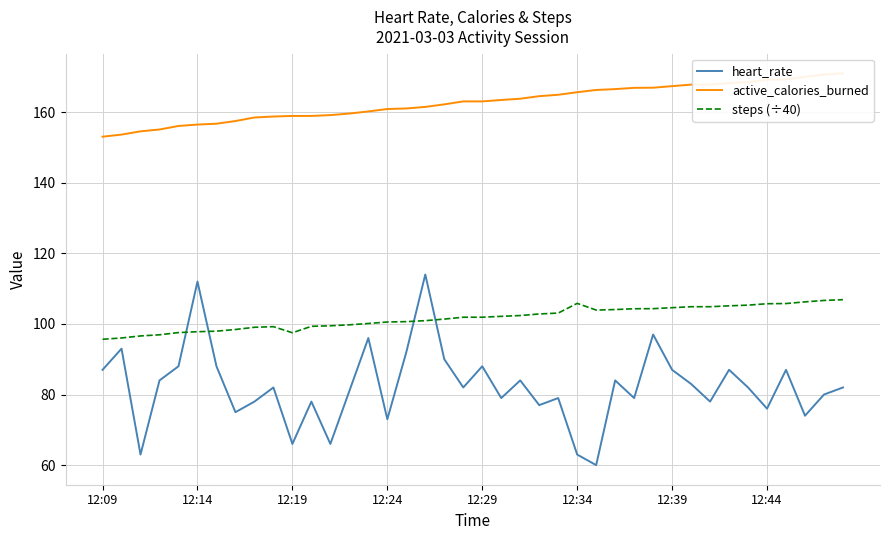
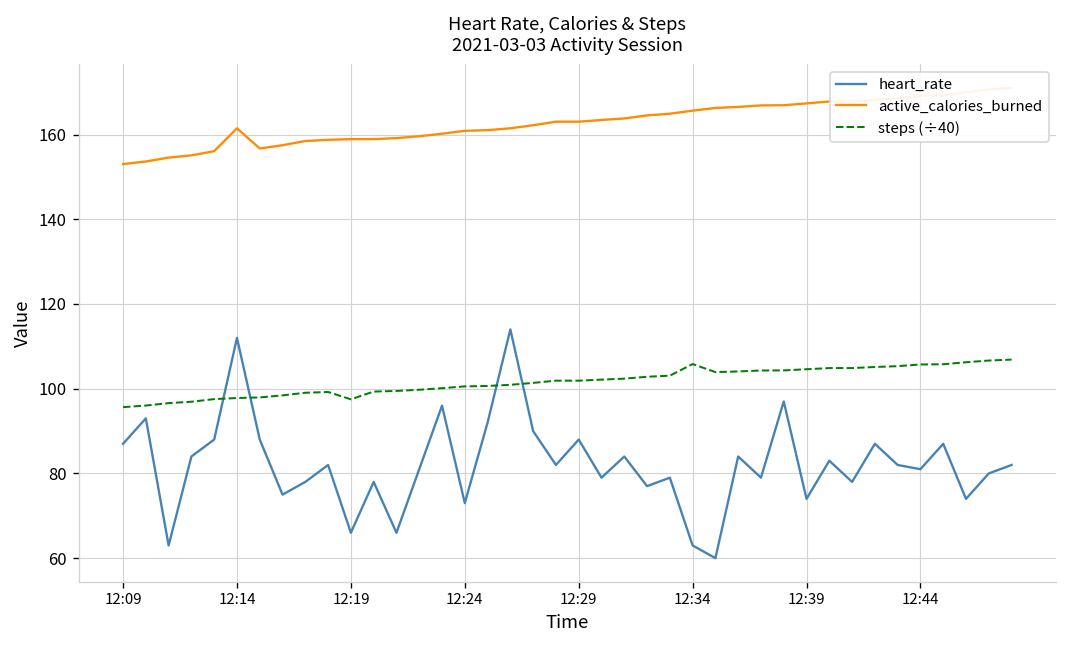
  {
    "heart_rate": {
      "12:09": 87,
      "12:14": 112,
      "12:19": 66,
      "12:24": 73,
      "12:29": 88,
      "12:34": 63,
-     "12:39": 87,
-     "12:44": 76
+     "12:39": 74,
+     "12:44": 81
    },
    "active_calories_burned": {
      "12:09": 153,
-     "12:14": 156,
+     "12:14": 161,
      "12:19": 159,
      "12:24": 161,
      "12:29": 163,
      "12:34": 166,
      "12:39": 167
    },
    "steps (÷40)": {
      "12:09": 96,
      "12:14": 98,
      "12:19": 98,
      "12:24": 101,
      "12:29": 102,
      "12:34": 106,
      "12:39": 105,
      "12:44": 106
    }
  }
